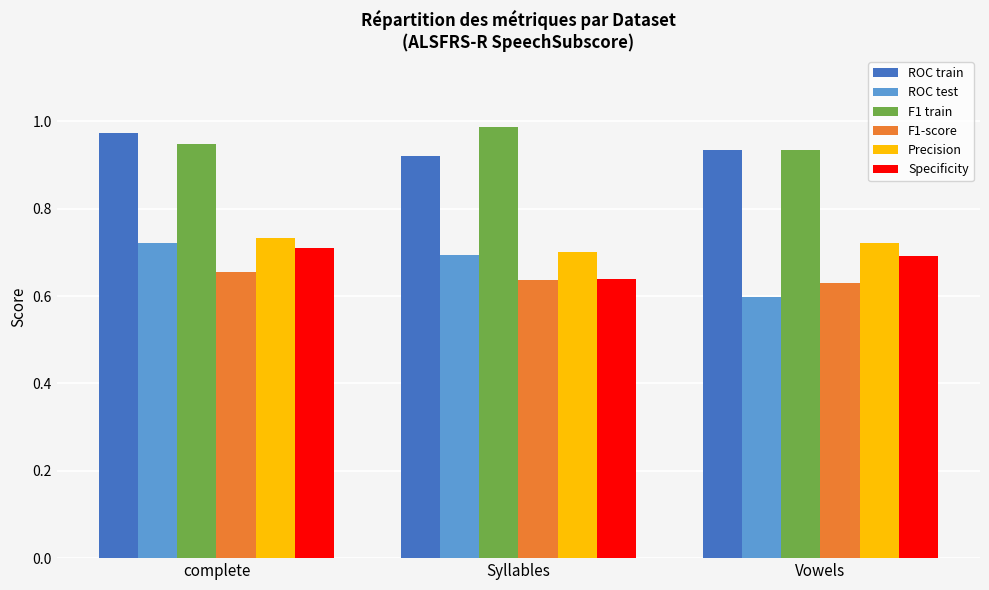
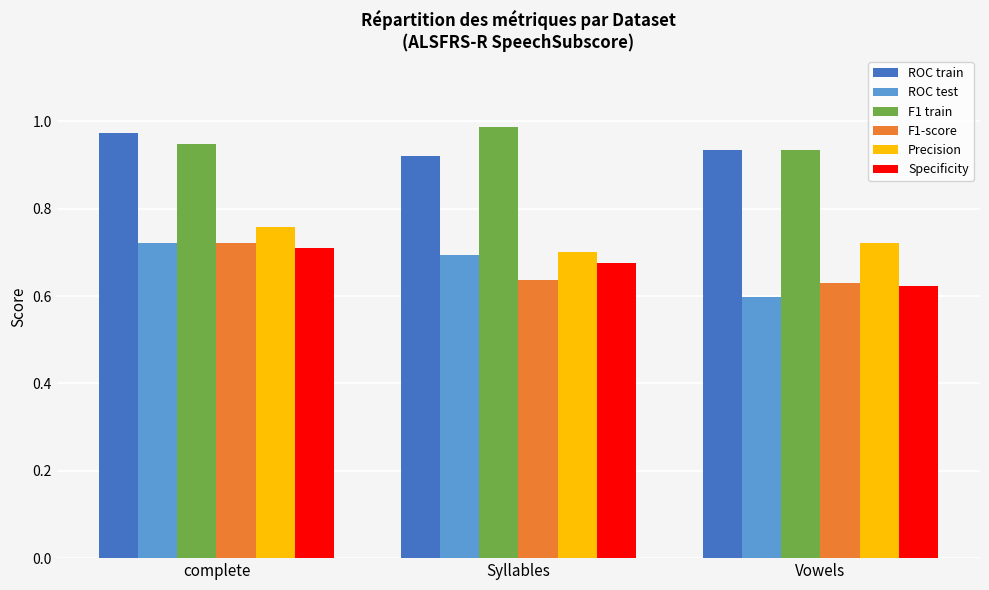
  {
    "F1 train": {
      "complete": 0.95,
      "Syllables": 0.99,
      "Vowels": 0.94
    },
    "F1-score": {
-     "complete": 0.66,
+     "complete": 0.72,
      "Syllables": 0.64,
      "Vowels": 0.63
    },
    "Precision": {
-     "complete": 0.73,
+     "complete": 0.76,
      "Syllables": 0.70,
      "Vowels": 0.72
    },
    "Specificity": {
      "complete": 0.71,
-     "Syllables": 0.64,
-     "Vowels": 0.69
+     "Syllables": 0.68,
+     "Vowels": 0.62
    }
  }
